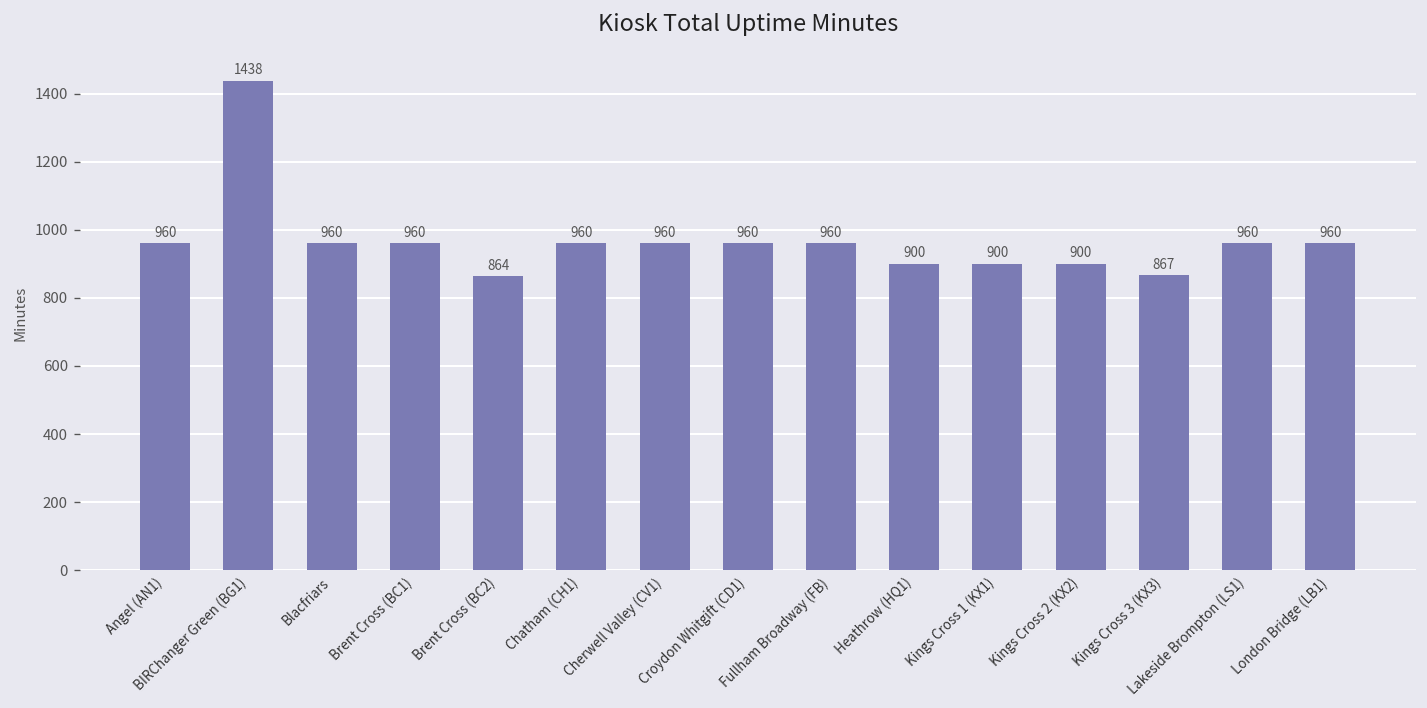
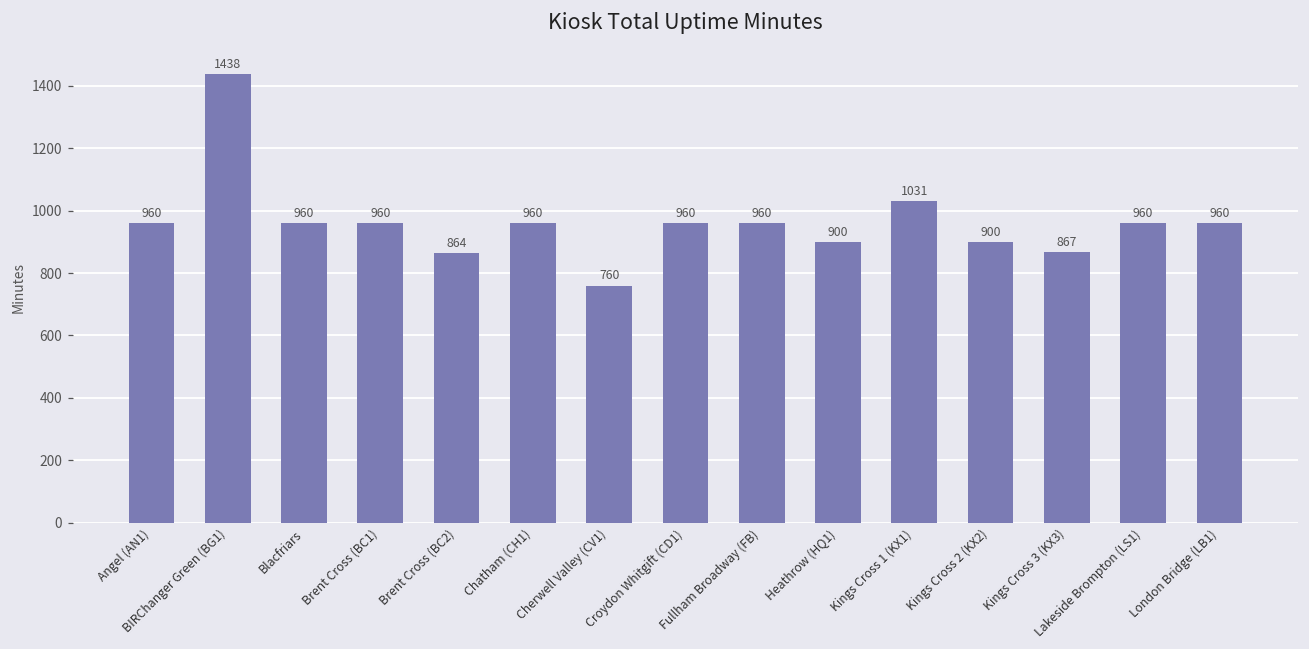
  {
    "Angel (AN1)": 960,
    "BIRChanger Green (BG1)": 1438,
    "Blacfriars": 960,
    "Brent Cross (BC1)": 960,
    "Brent Cross (BC2)": 864,
    "Chatham (CH1)": 960,
-   "Cherwell Valley (CV1)": 960,
+   "Cherwell Valley (CV1)": 760,
    "Croydon Whitgift (CD1)": 960,
    "Fullham Broadway (FB)": 960,
    "Heathrow (HQ1)": 900,
-   "Kings Cross 1 (KX1)": 900,
+   "Kings Cross 1 (KX1)": 1031,
    "Kings Cross 2 (KX2)": 900,
    "Kings Cross 3 (KX3)": 867,
    "Lakeside Brompton (LS1)": 960,
    "London Bridge (LB1)": 960
  }
